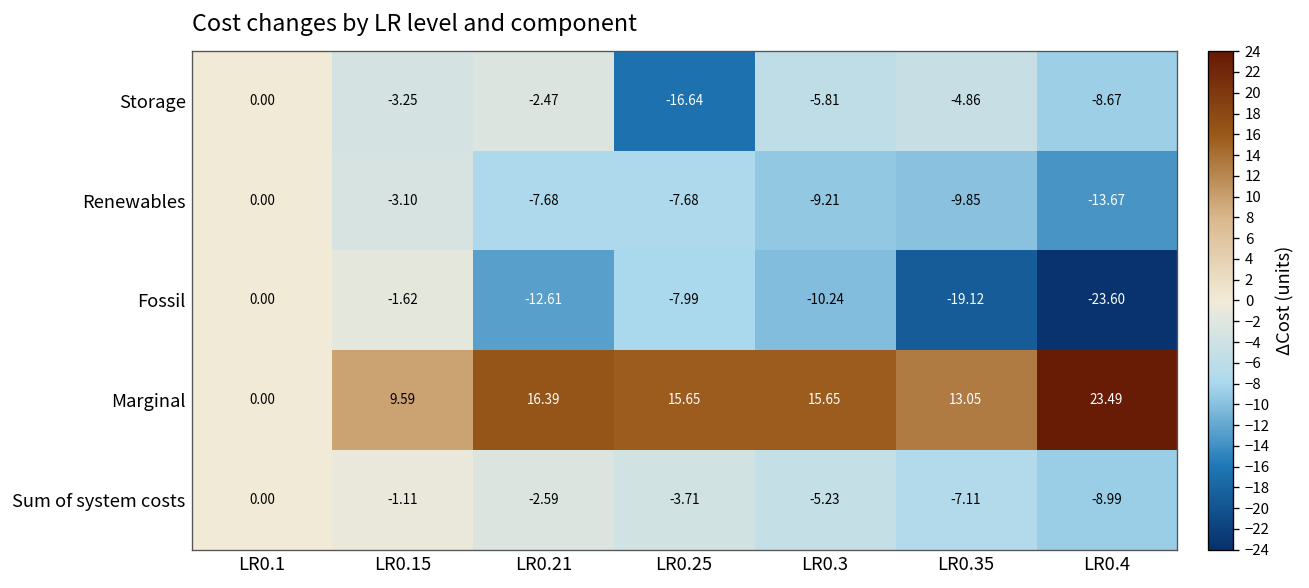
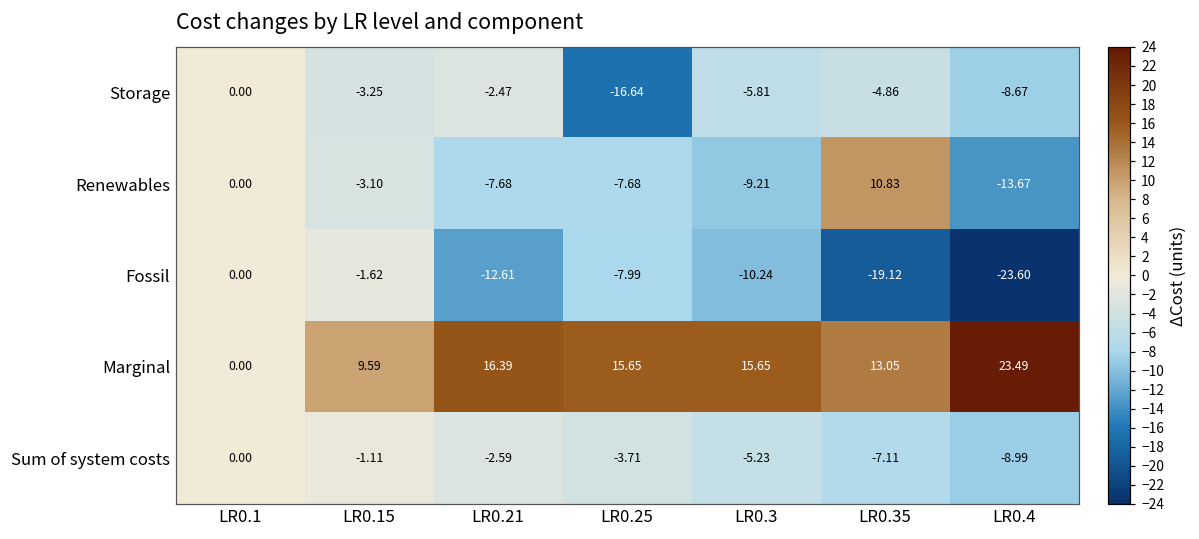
  {
    "Storage": {
      "LR0.1": 0.00,
      "LR0.15": -3.25,
      "LR0.21": -2.47,
      "LR0.25": -16.64,
      "LR0.3": -5.81,
      "LR0.35": -4.86,
      "LR0.4": -8.67
    },
    "Renewables": {
      "LR0.1": 0.00,
      "LR0.15": -3.10,
      "LR0.21": -7.68,
      "LR0.25": -7.68,
      "LR0.3": -9.21,
-     "LR0.35": -9.85,
+     "LR0.35": 10.83,
      "LR0.4": -13.67
    },
    "Fossil": {
      "LR0.1": 0.00,
      "LR0.15": -1.62,
      "LR0.21": -12.61,
      "LR0.25": -7.99,
      "LR0.3": -10.24,
      "LR0.35": -19.12,
      "LR0.4": -23.60
    },
    "Marginal": {
      "LR0.1": 0.00,
      "LR0.15": 9.59,
      "LR0.21": 16.39,
      "LR0.25": 15.65,
      "LR0.3": 15.65,
      "LR0.35": 13.05,
      "LR0.4": 23.49
    },
    "Sum of system costs": {
      "LR0.1": 0.00,
      "LR0.15": -1.11,
      "LR0.21": -2.59,
      "LR0.25": -3.71,
      "LR0.3": -5.23,
      "LR0.35": -7.11,
      "LR0.4": -8.99
    }
  }
